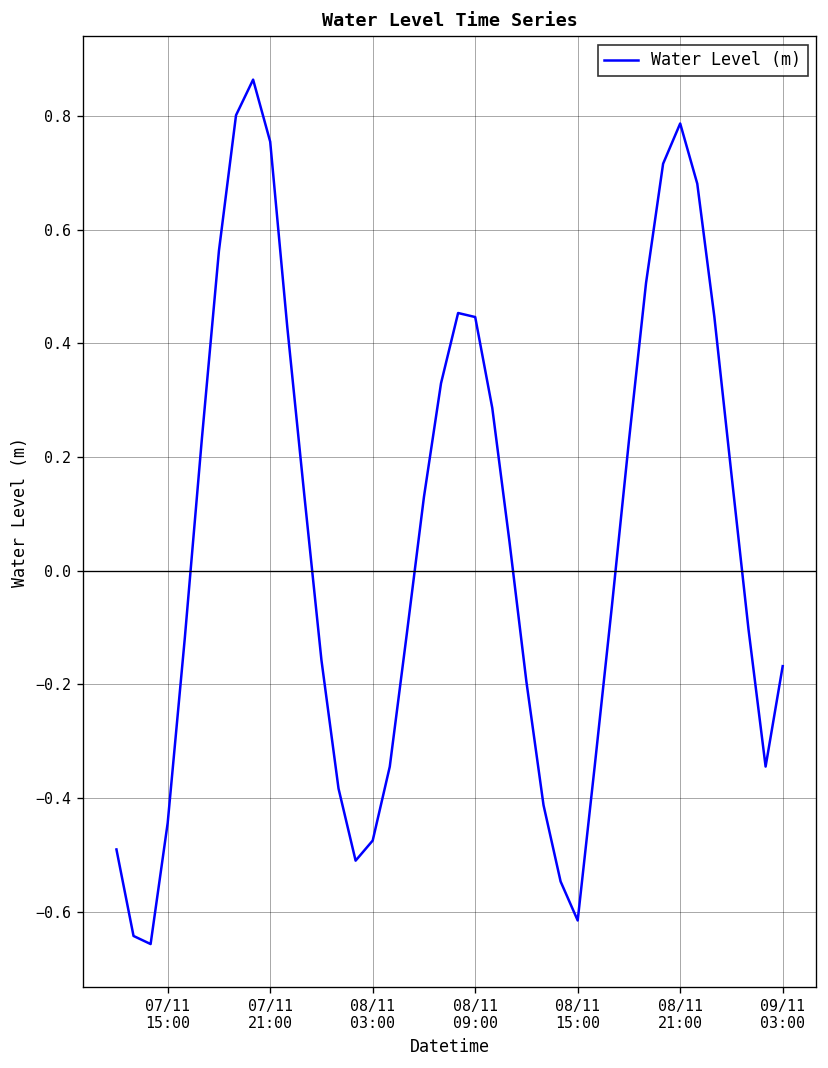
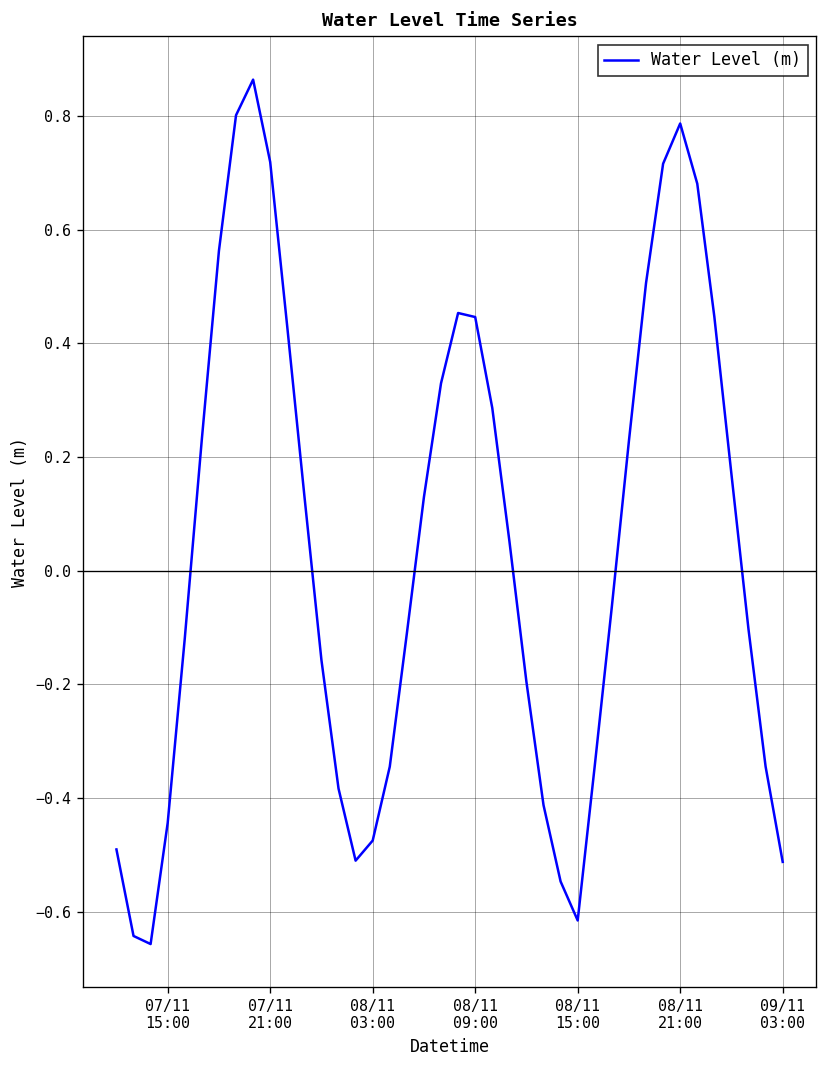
  {
    "07/11 15:00": -0.44,
-   "07/11 21:00": 0.75,
+   "07/11 21:00": 0.72,
    "08/11 03:00": -0.47,
    "08/11 09:00": 0.45,
    "08/11 15:00": -0.62,
    "08/11 21:00": 0.79,
-   "09/11 03:00": -0.17
+   "09/11 03:00": -0.51
  }
